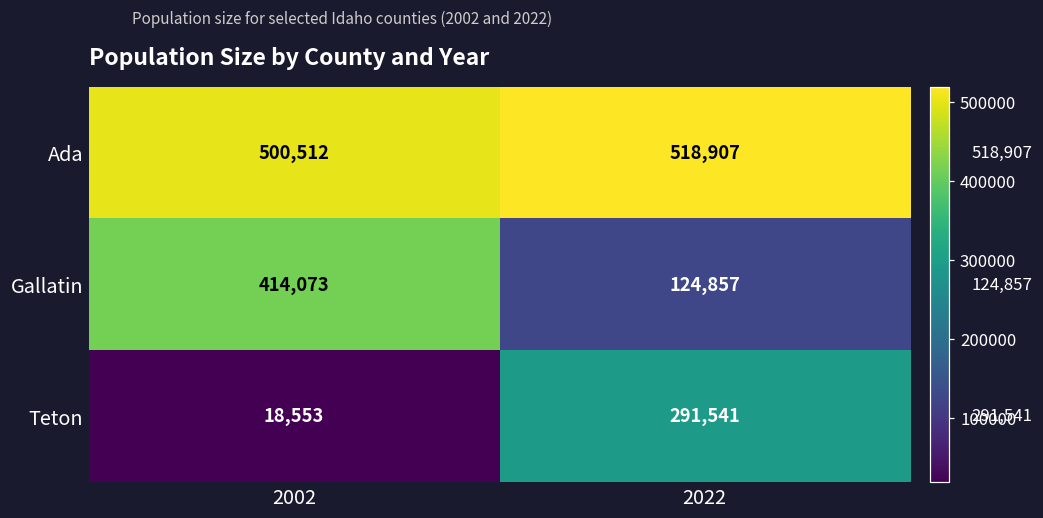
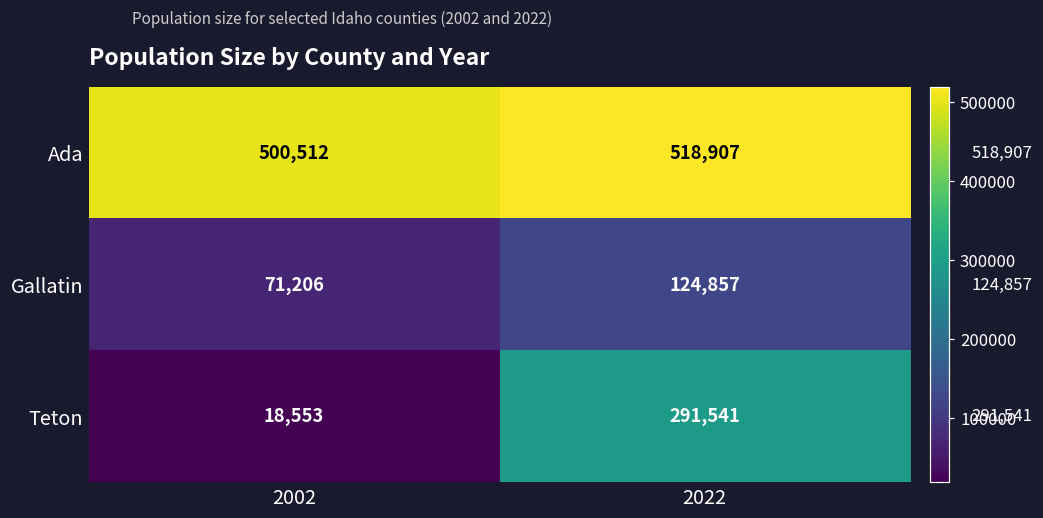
  {
    "Ada": {
      "2002": "500,512",
      "2022": "518,907"
    },
    "Gallatin": {
-     "2002": "414,073",
+     "2002": "71,206",
      "2022": "124,857"
    },
    "Teton": {
      "2002": "18,553",
      "2022": "291,541"
    }
  }
